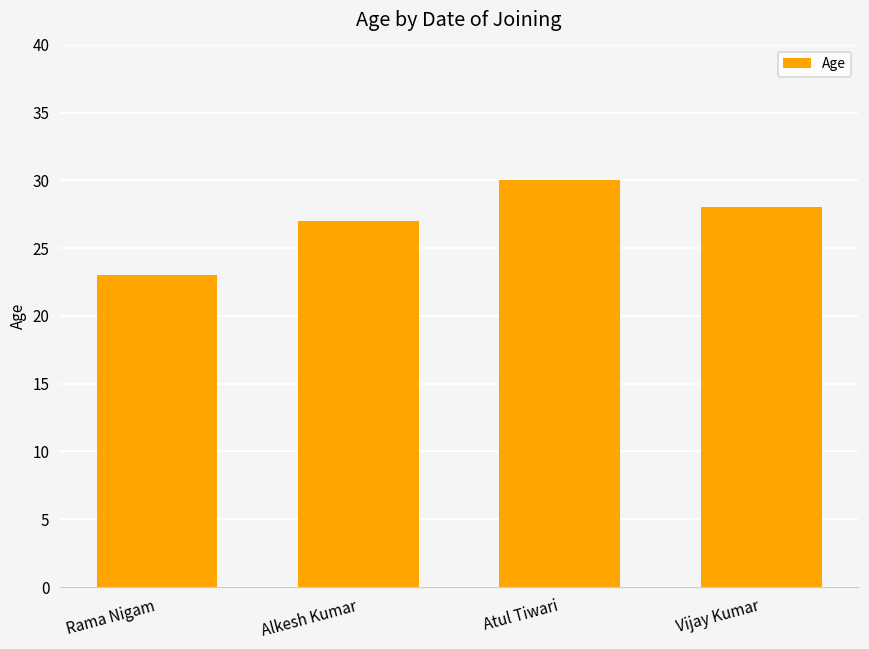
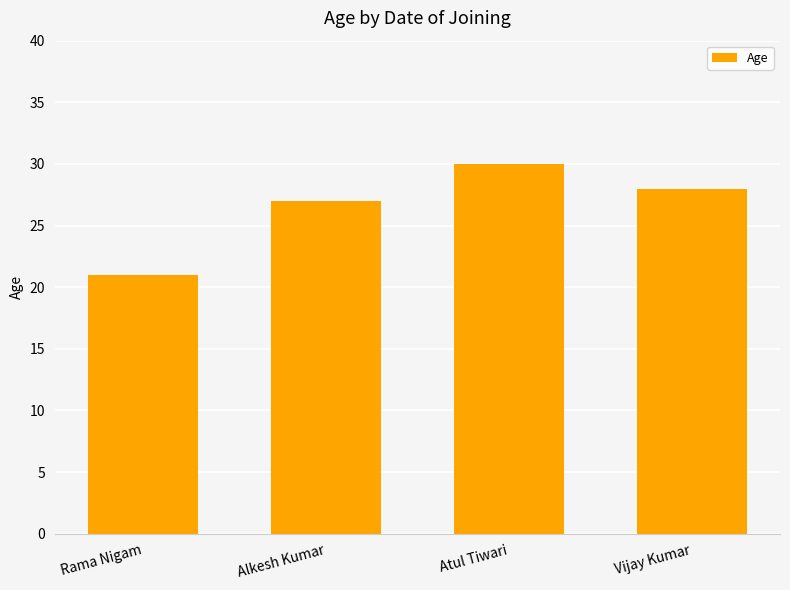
  {
-   "Rama Nigam": 23,
+   "Rama Nigam": 21,
    "Alkesh Kumar": 27,
    "Atul Tiwari": 30,
    "Vijay Kumar": 28
  }
